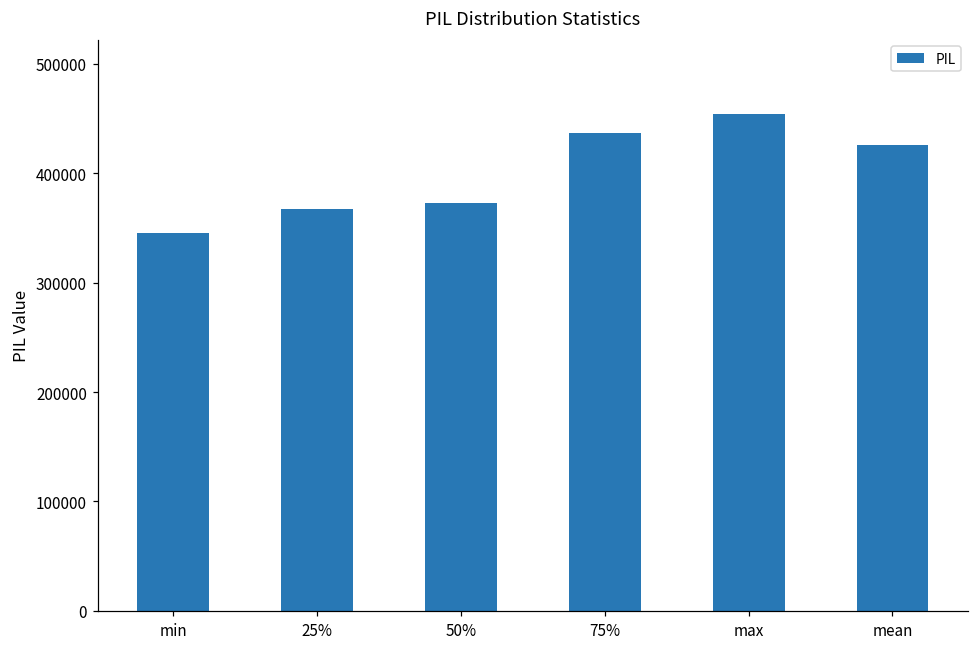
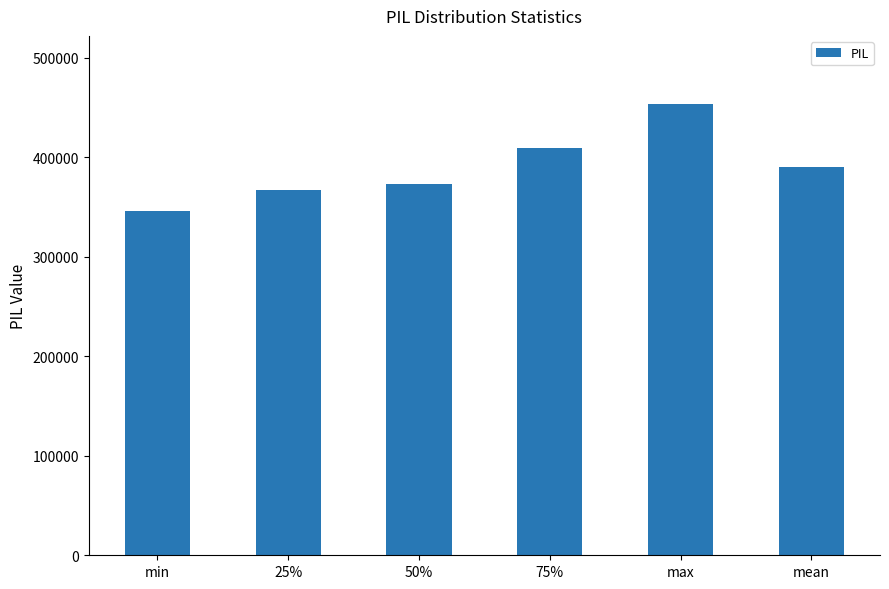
  {
    "min": 350000,
    "25%": 370000,
    "50%": 370000,
-   "75%": 440000,
+   "75%": 410000,
    "max": 450000,
-   "mean": 430000
+   "mean": 390000
  }
